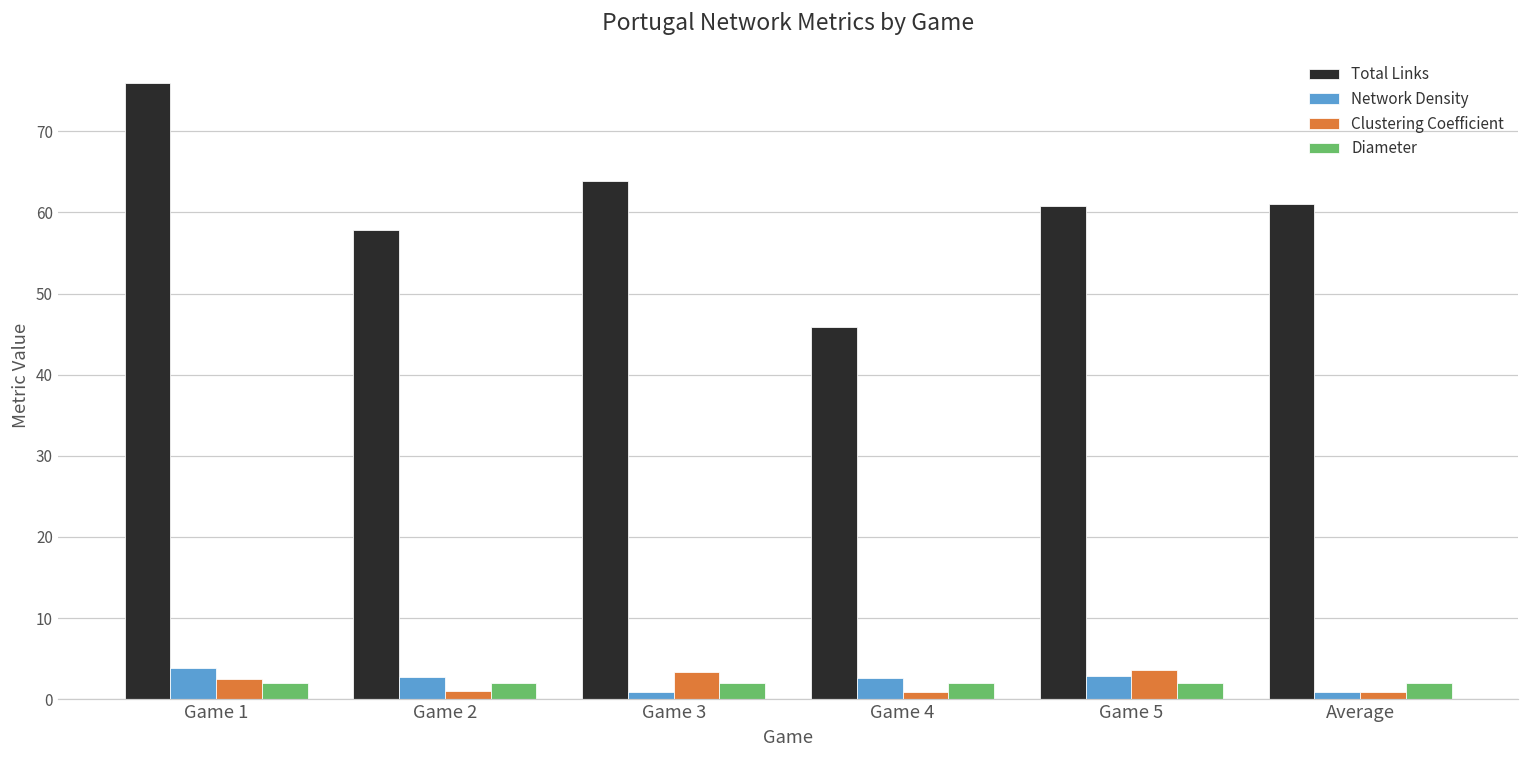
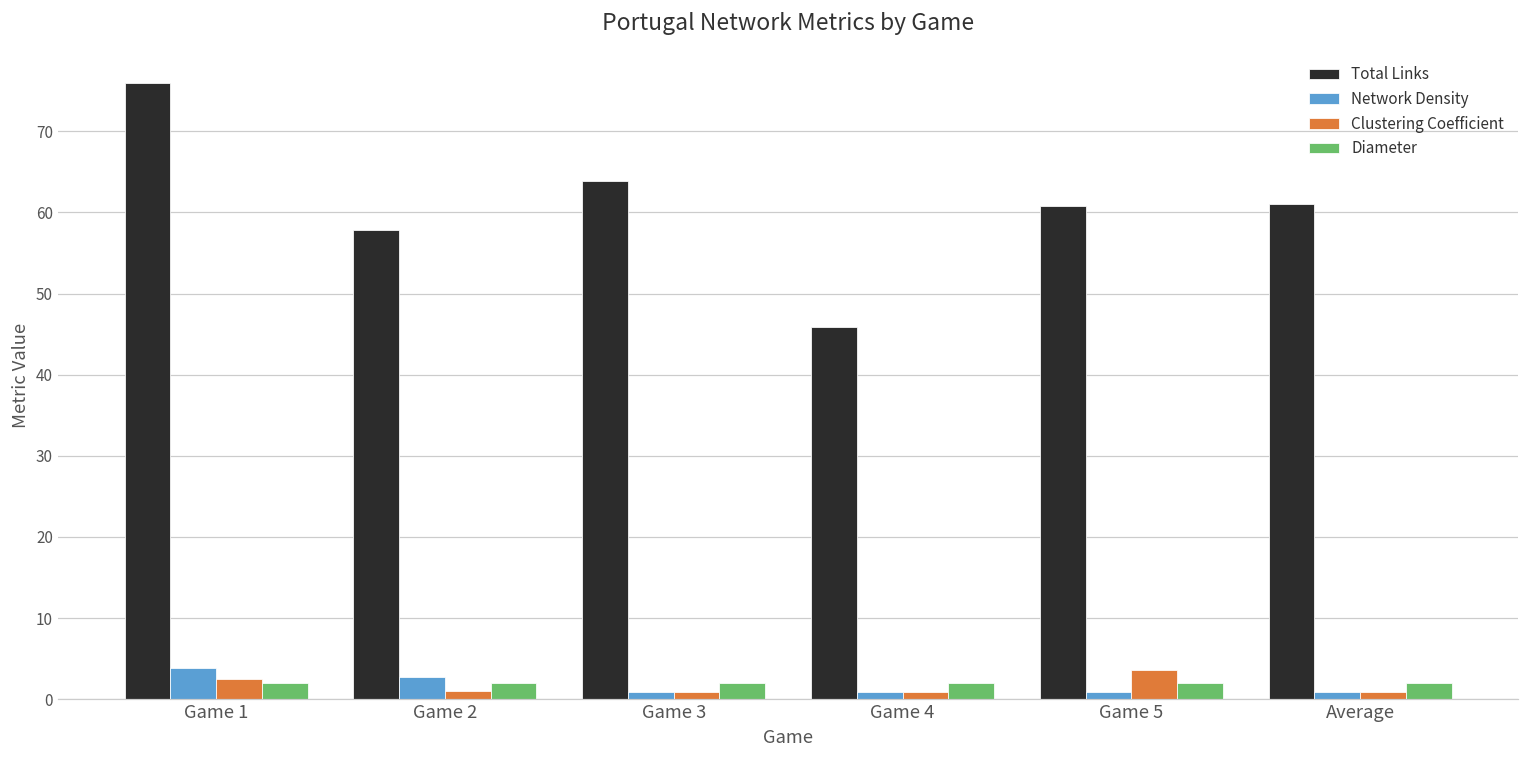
  {
    "Total Links": {
      "Game 1": 76,
      "Game 2": 58,
      "Game 3": 64,
      "Game 4": 46,
      "Game 5": 61,
      "Average": 61
    },
    "Network Density": {
      "Game 1": 4,
      "Game 2": 3,
      "Game 3": 1,
-     "Game 4": 3,
-     "Game 5": 3,
+     "Game 4": 1,
+     "Game 5": 1,
      "Average": 1
    },
    "Clustering Coefficient": {
      "Game 1": 2,
      "Game 2": 1,
-     "Game 3": 3,
+     "Game 3": 1,
      "Game 4": 1,
      "Game 5": 4,
      "Average": 1
    },
    "Diameter": {
      "Game 1": 2,
      "Game 2": 2,
      "Game 3": 2,
      "Game 4": 2,
      "Game 5": 2,
      "Average": 2
    }
  }
